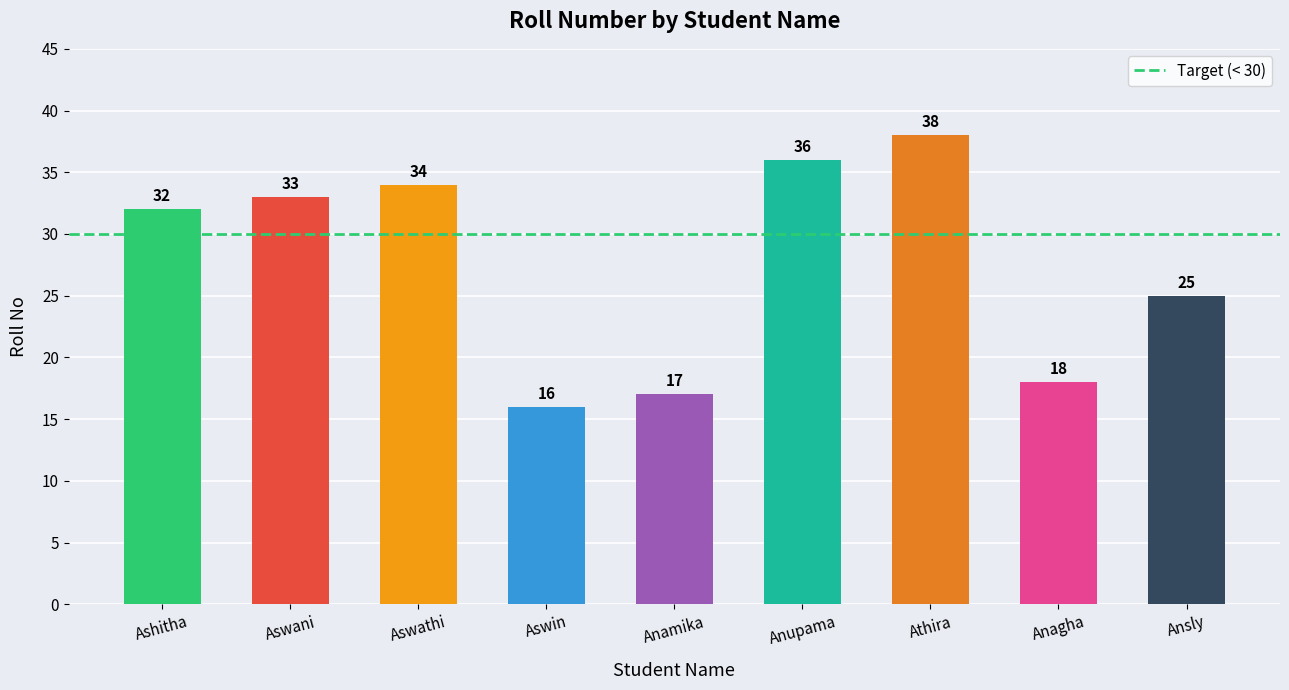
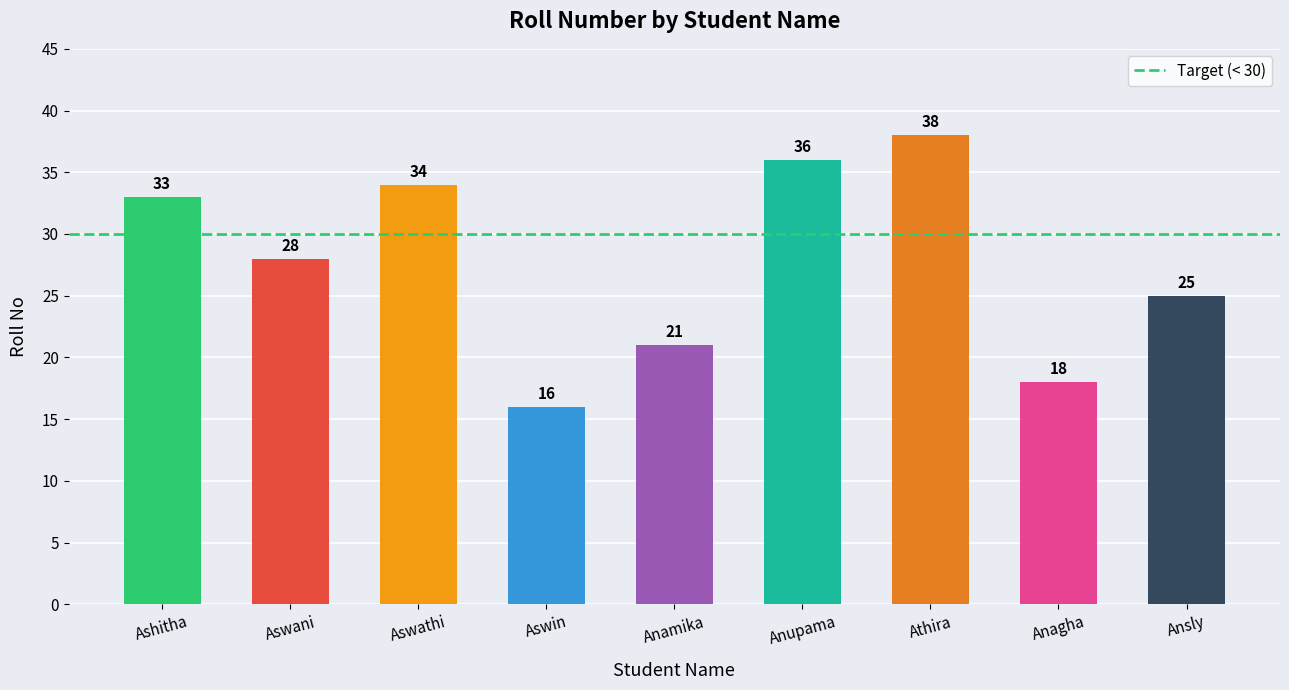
  {
-   "Ashitha": 32,
-   "Aswani": 33,
+   "Ashitha": 33,
+   "Aswani": 28,
    "Aswathi": 34,
    "Aswin": 16,
-   "Anamika": 17,
+   "Anamika": 21,
    "Anupama": 36,
    "Athira": 38,
    "Anagha": 18,
    "Ansly": 25
  }
